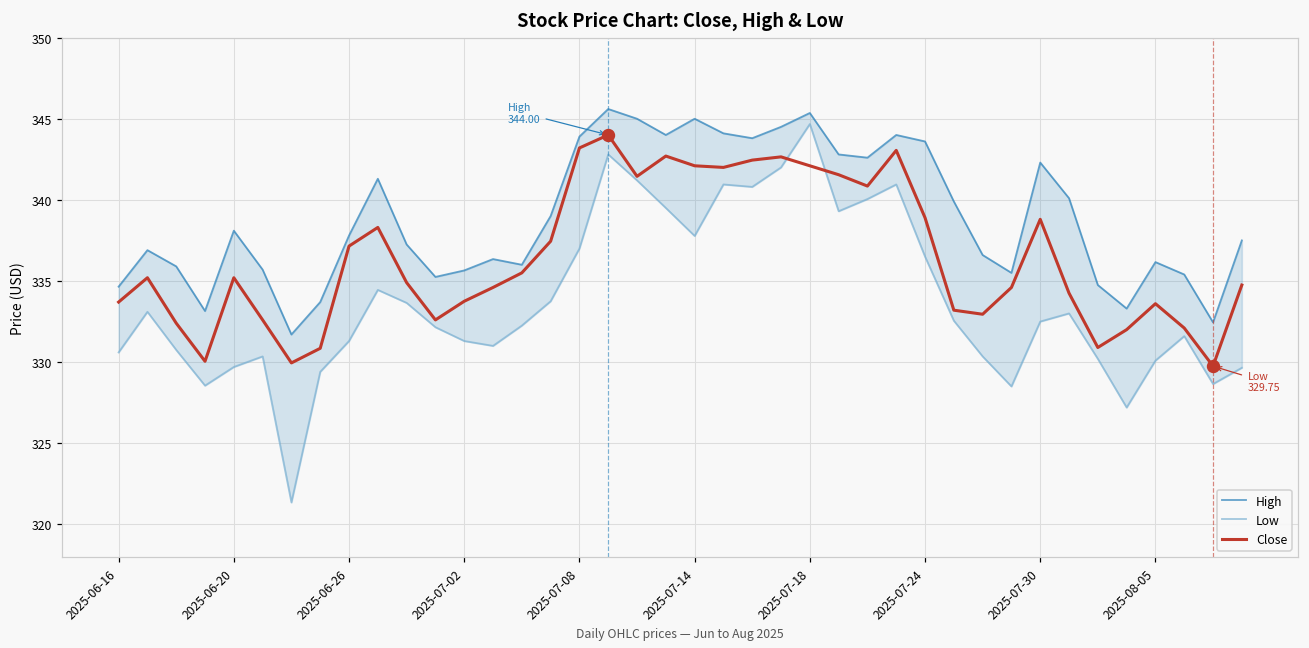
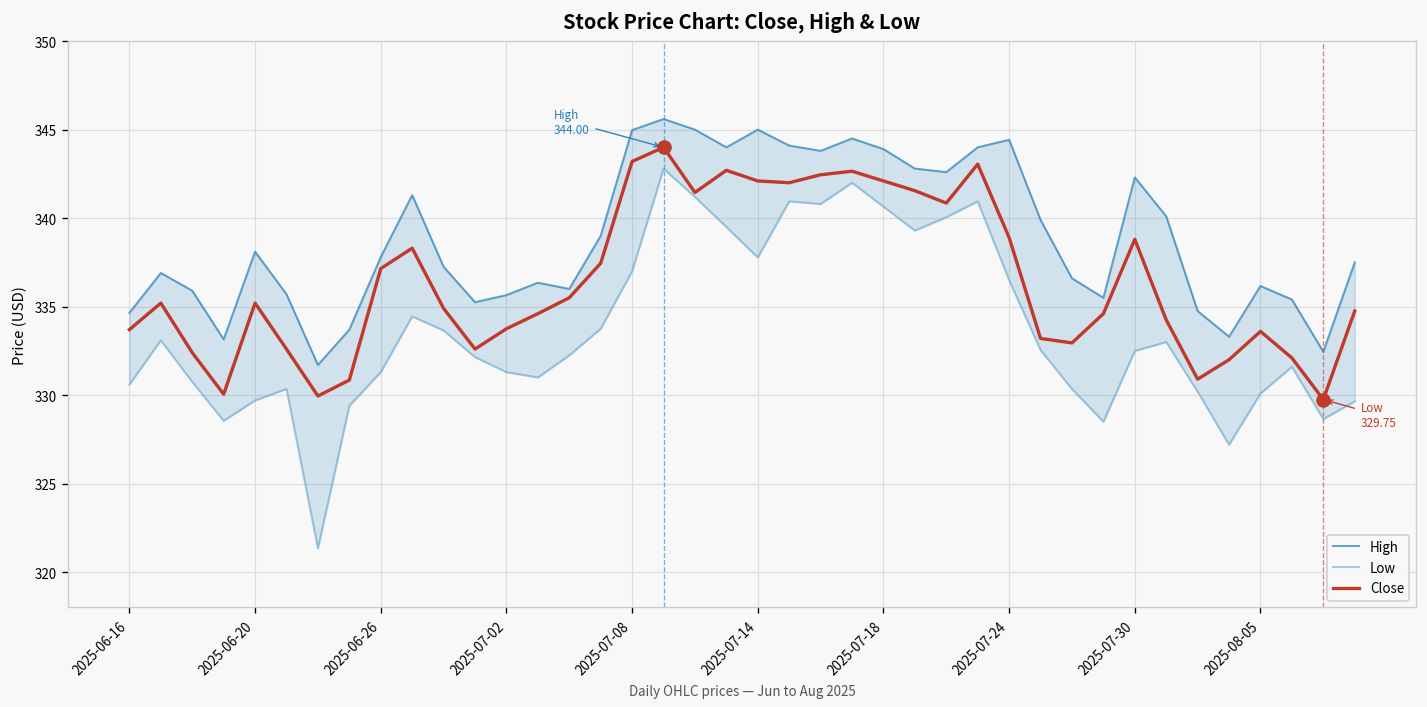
  {
    "High": {
      "2025-06-16": 334.6,
      "2025-06-20": 338.1,
      "2025-06-26": 337.8,
      "2025-07-02": 335.6,
-     "2025-07-08": 343.9,
+     "2025-07-08": 345.0,
      "2025-07-14": 345.0,
-     "2025-07-18": 345.4,
-     "2025-07-24": 343.6,
+     "2025-07-18": 343.9,
+     "2025-07-24": 344.4,
      "2025-07-30": 342.3,
      "2025-08-05": 336.2
    },
    "Low": {
      "2025-06-16": 330.6,
      "2025-06-20": 329.7,
      "2025-06-26": 331.3,
      "2025-07-02": 331.3,
      "2025-07-08": 337.0,
      "2025-07-14": 337.8,
-     "2025-07-18": 344.7,
+     "2025-07-18": 340.6,
      "2025-07-24": 336.5,
      "2025-07-30": 332.5,
      "2025-08-05": 330.1
    }
  }
